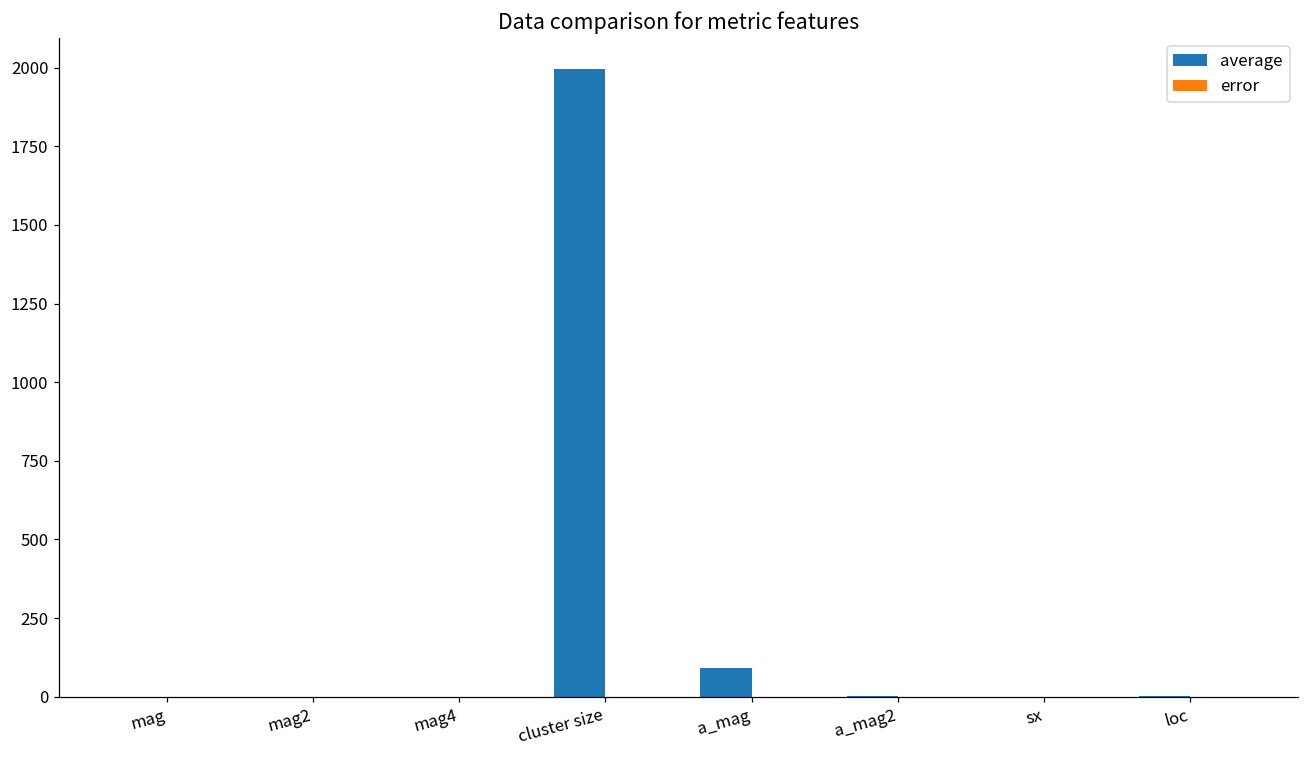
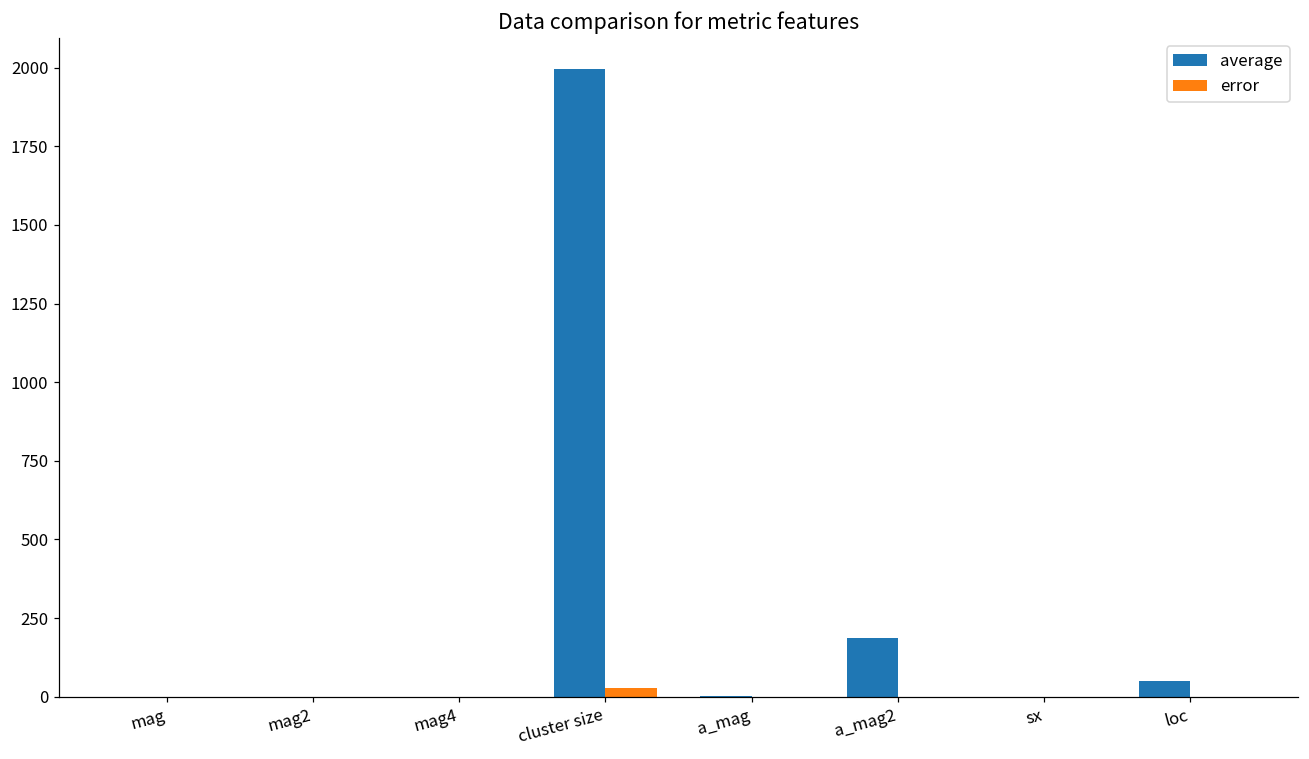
  {
    "average": {
      "cluster size": 2000,
-     "a_mag": 90,
-     "a_mag2": 0,
-     "loc": 0
+     "a_mag": 0,
+     "a_mag2": 190,
+     "loc": 50
    },
    "error": {
-     "cluster size": 0
+     "cluster size": 30
    }
  }
